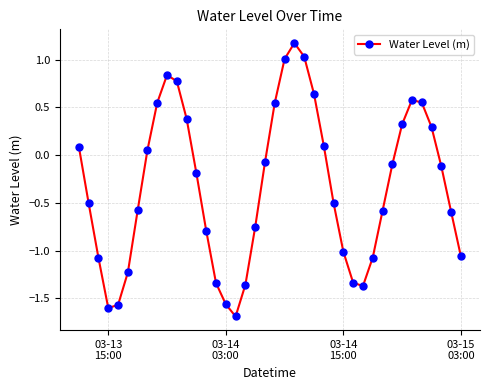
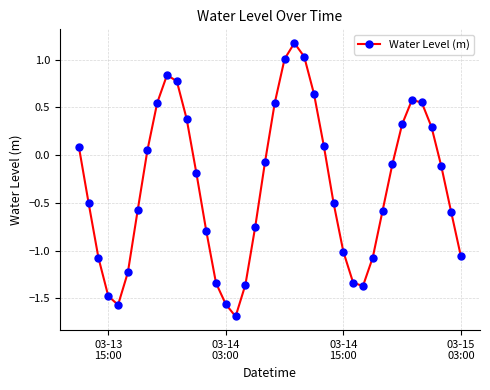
  {
-   "03-13 15:00": -1.6,
+   "03-13 15:00": -1.5,
    "03-14 03:00": -1.6,
    "03-14 15:00": -1.0,
    "03-15 03:00": -1.1
  }
